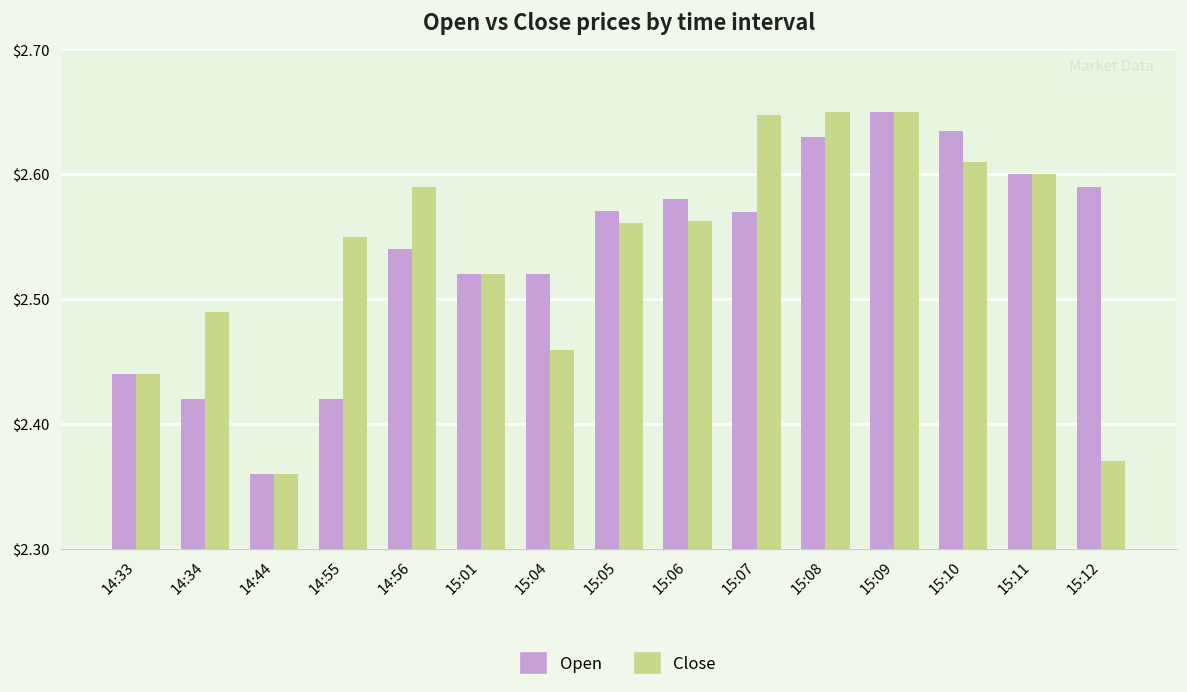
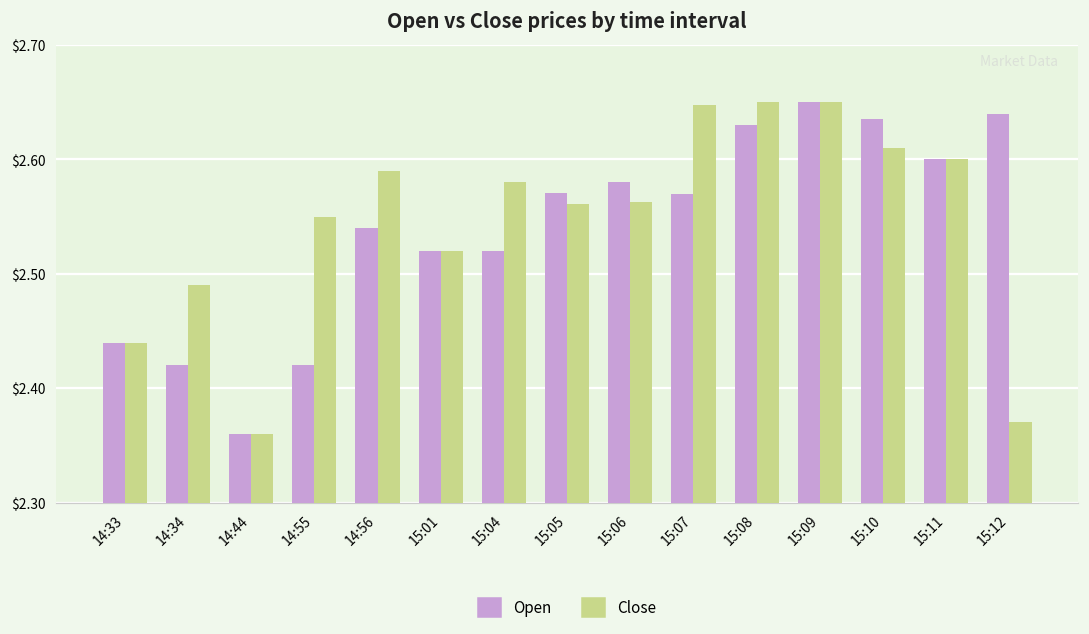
  {
    "Open": {
      "14:33": "$2.44",
      "14:34": "$2.42",
      "14:44": "$2.36",
      "14:55": "$2.42",
      "14:56": "$2.54",
      "15:01": "$2.52",
      "15:04": "$2.52",
      "15:05": "$2.57",
      "15:06": "$2.58",
      "15:07": "$2.57",
      "15:08": "$2.63",
      "15:09": "$2.65",
      "15:10": "$2.635",
      "15:11": "$2.60",
-     "15:12": "$2.59"
+     "15:12": "$2.64"
    },
    "Close": {
      "14:33": "$2.440",
      "14:34": "$2.490",
      "14:44": "$2.360",
      "14:55": "$2.550",
      "14:56": "$2.590",
      "15:01": "$2.520",
-     "15:04": "$2.460",
+     "15:04": "$2.580",
      "15:05": "$2.561",
      "15:06": "$2.562",
      "15:07": "$2.647",
      "15:08": "$2.650",
      "15:09": "$2.650",
      "15:10": "$2.610",
      "15:11": "$2.600",
      "15:12": "$2.370"
    }
  }
